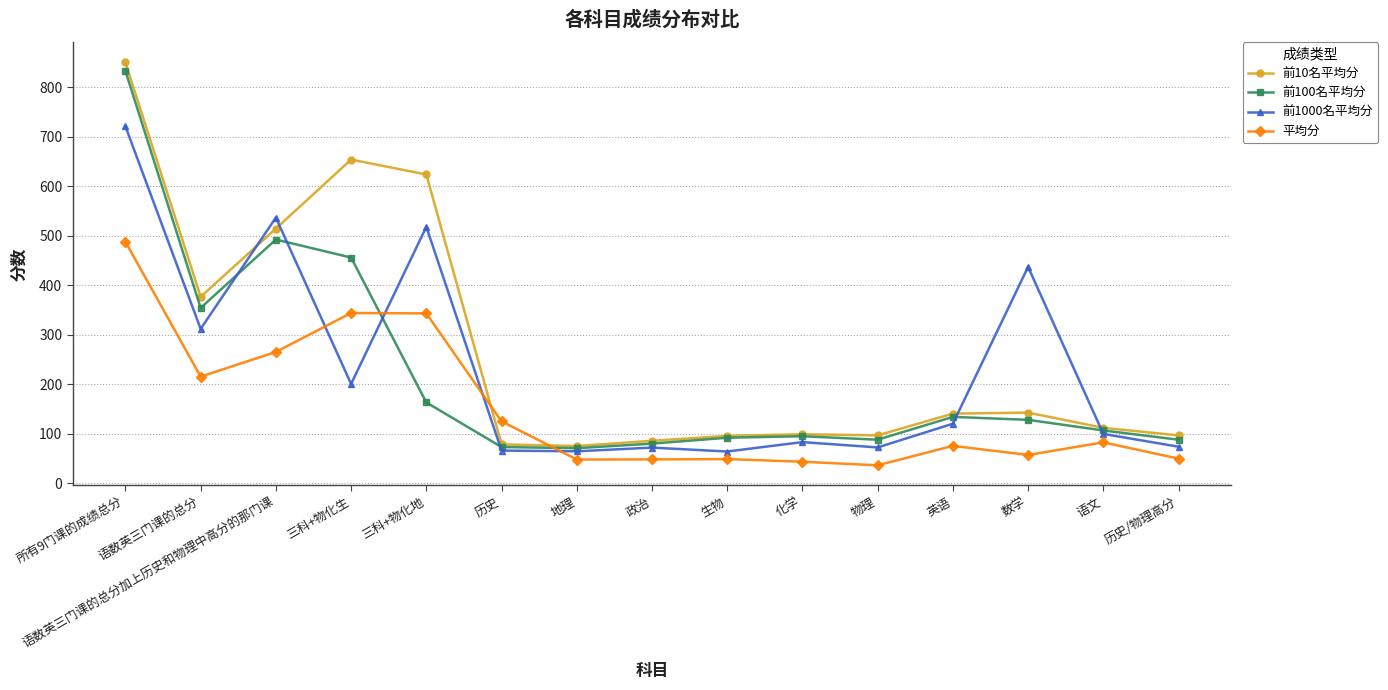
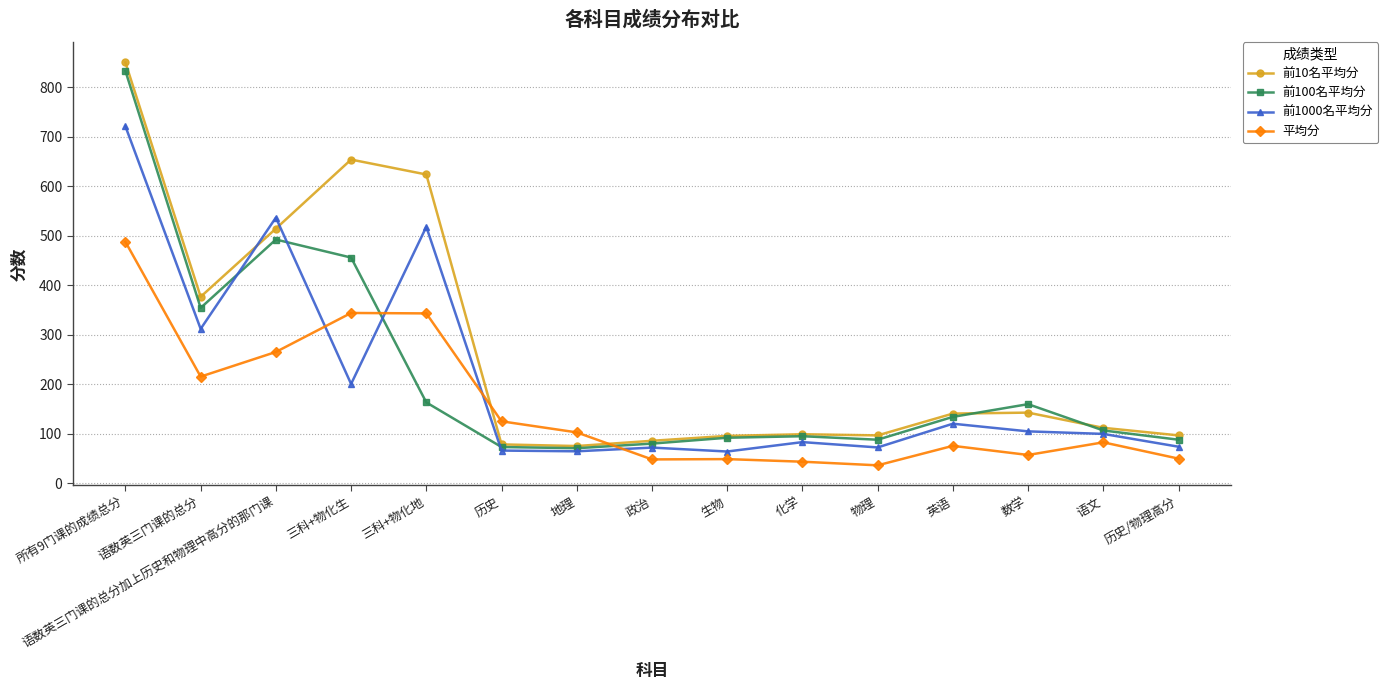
  {
    "前10名平均分": {
      "所有9门课的成绩总分": 850,
      "语数英三门课的总分": 380,
      "语数英三门课的总分加上历史和物理中高分的那门课": 510,
      "三科+物化生": 650,
      "三科+物化地": 620,
      "历史": 80,
      "政治": 90,
      "物理": 100,
      "英语": 140,
      "数学": 140,
      "语文": 110,
      "历史/物理高分": 100
    },
    "前100名平均分": {
      "所有9门课的成绩总分": 830,
      "语数英三门课的总分": 350,
      "语数英三门课的总分加上历史和物理中高分的那门课": 490,
      "三科+物化生": 460,
      "三科+物化地": 160,
      "历史": 70,
      "政治": 80,
      "物理": 90,
      "英语": 130,
-     "数学": 130,
+     "数学": 160,
      "语文": 110,
      "历史/物理高分": 90
    },
    "前1000名平均分": {
      "所有9门课的成绩总分": 720,
      "语数英三门课的总分": 310,
      "语数英三门课的总分加上历史和物理中高分的那门课": 540,
      "三科+物化生": 200,
      "三科+物化地": 520,
      "历史": 70,
      "地理": 60,
      "政治": 70,
      "生物": 60,
      "化学": 80,
      "物理": 70,
      "英语": 120,
-     "数学": 440,
+     "数学": 100,
      "语文": 100,
      "历史/物理高分": 70
    },
    "平均分": {
      "所有9门课的成绩总分": 490,
      "语数英三门课的总分": 220,
      "语数英三门课的总分加上历史和物理中高分的那门课": 270,
      "三科+物化生": 340,
      "三科+物化地": 340,
      "历史": 130,
-     "地理": 50,
+     "地理": 100,
      "政治": 50,
      "生物": 50,
      "化学": 40,
      "物理": 40,
      "英语": 80,
      "数学": 60,
      "语文": 80,
      "历史/物理高分": 50
    }
  }
